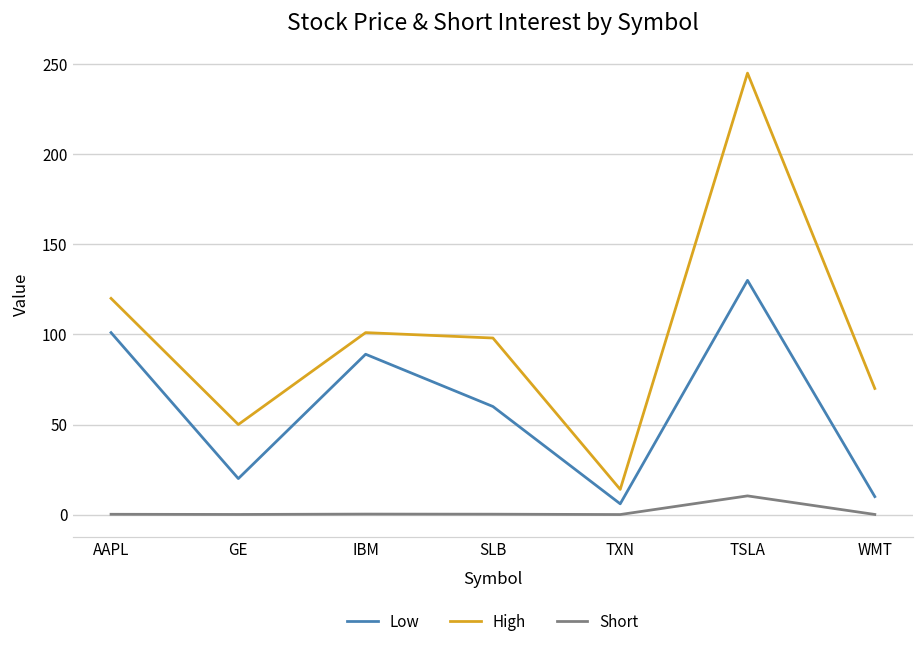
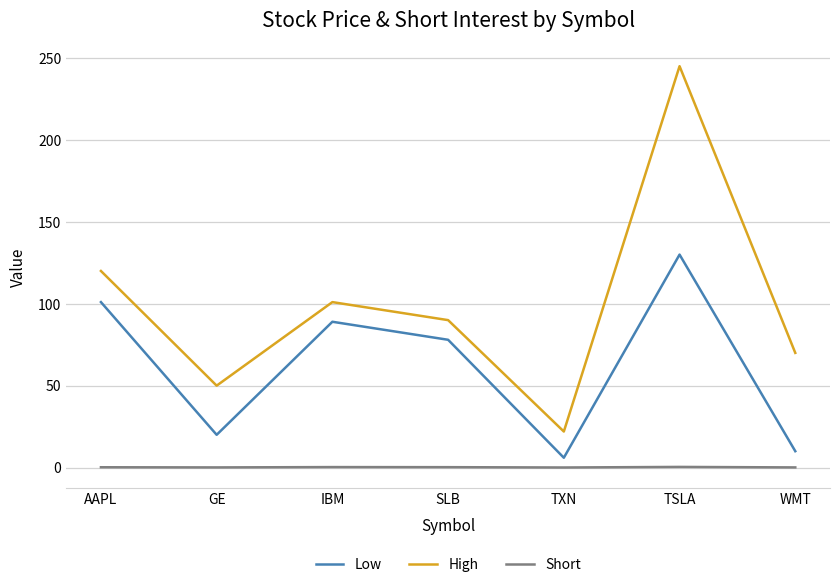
  {
    "Low": {
      "AAPL": 101,
      "GE": 20,
      "IBM": 89,
-     "SLB": 60,
+     "SLB": 78,
      "TXN": 6,
      "TSLA": 130,
      "WMT": 10
    },
    "High": {
      "AAPL": 120,
      "GE": 50,
      "IBM": 101,
-     "SLB": 98,
-     "TXN": 14,
+     "SLB": 90,
+     "TXN": 22,
      "TSLA": 245,
      "WMT": 70
    },
    "Short": {
      "AAPL": 0,
      "GE": 0,
      "IBM": 0,
      "SLB": 0,
      "TXN": 0,
-     "TSLA": 10,
+     "TSLA": 0,
      "WMT": 0
    }
  }
